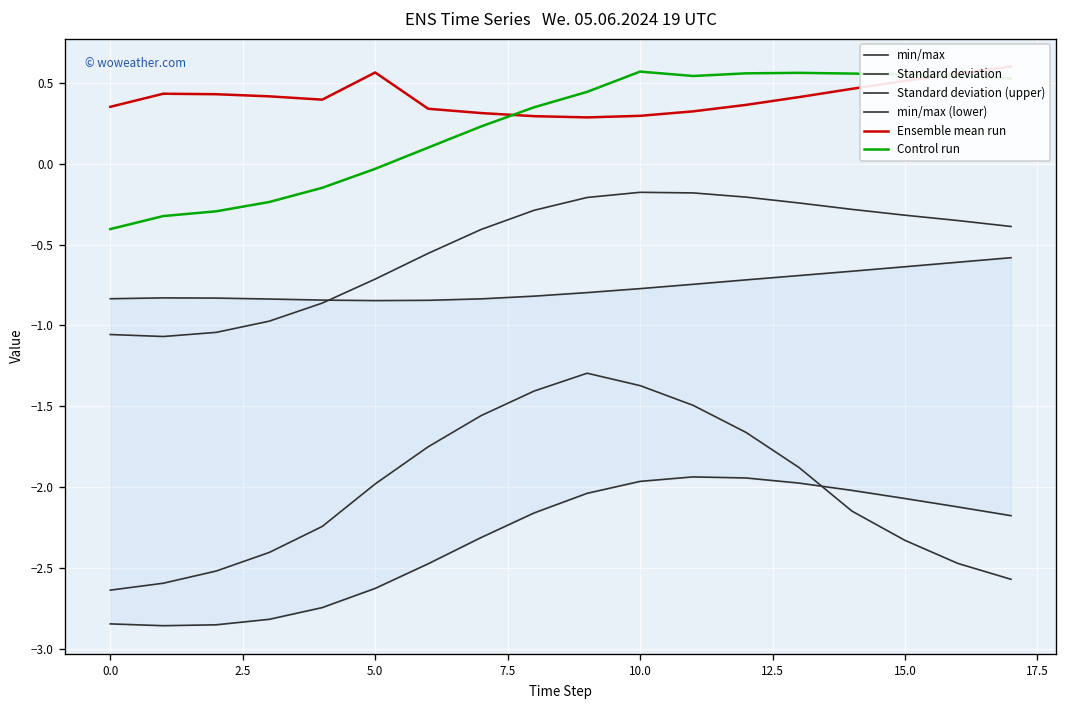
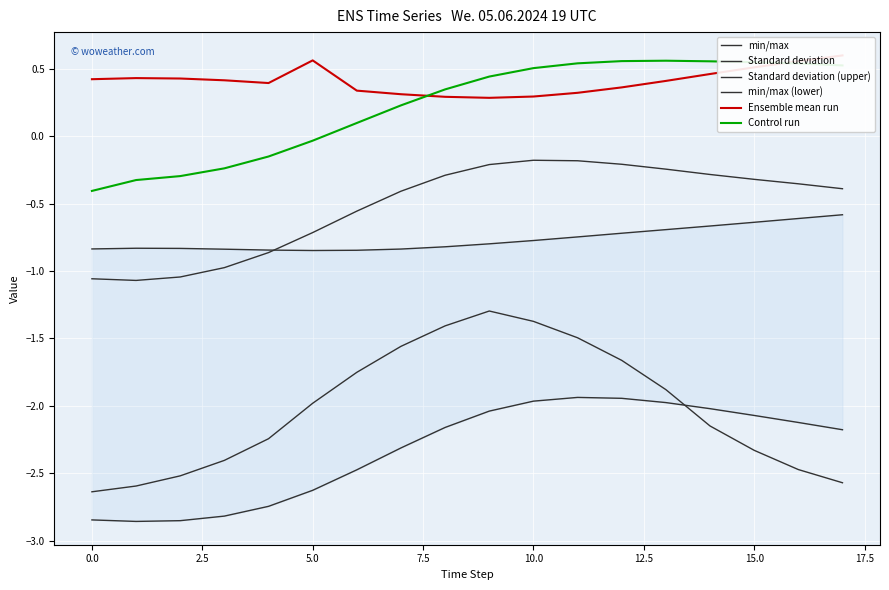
  {
    "Ensemble mean run": {
-     "0.0": 0.35,
+     "0.0": 0.42,
      "5.0": 0.56,
      "10.0": 0.30
    },
    "Control run": {
      "0.0": -0.40,
      "5.0": -0.03,
-     "10.0": 0.57
+     "10.0": 0.51
    }
  }
